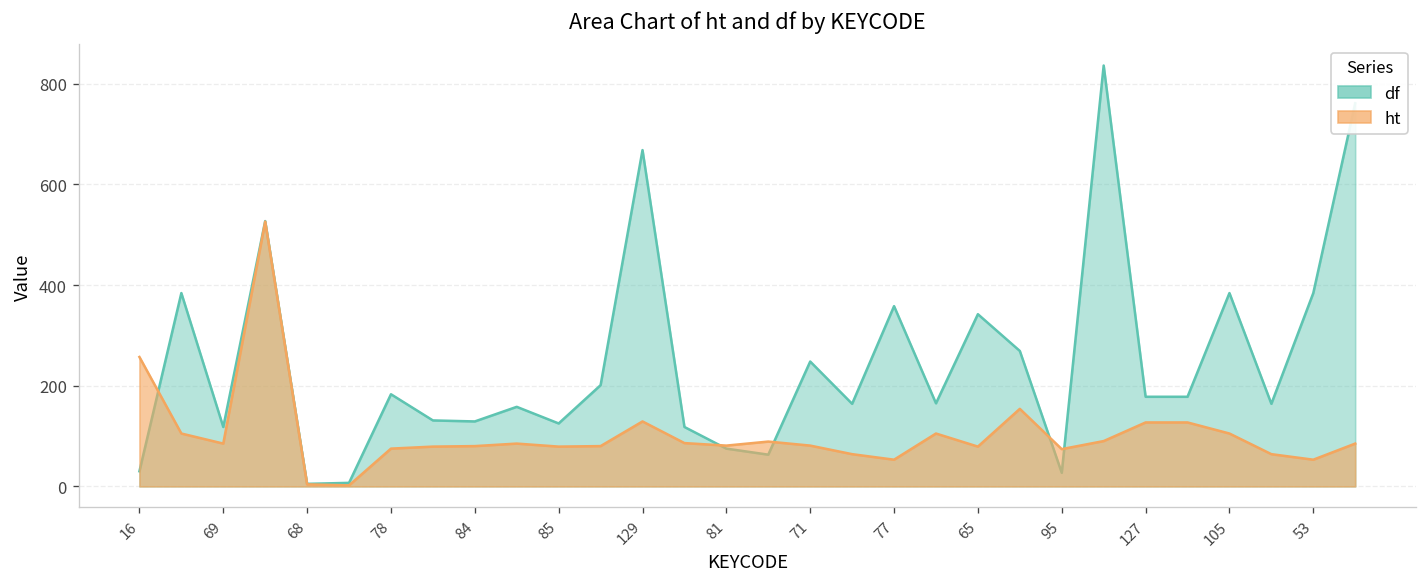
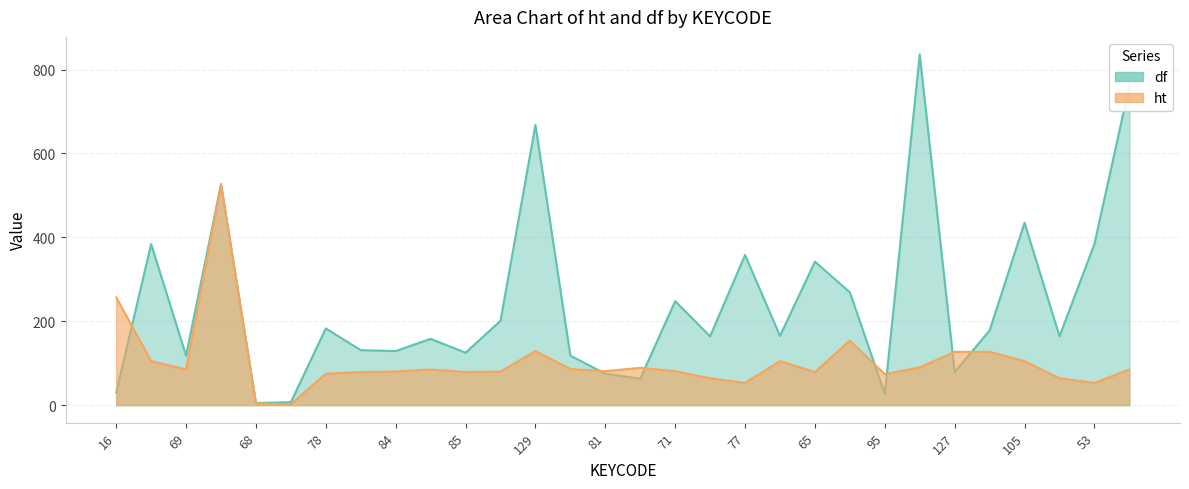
  {
    "df": {
      "16": 30,
      "69": 120,
      "78": 180,
      "84": 130,
      "85": 130,
      "129": 670,
      "71": 250,
      "77": 360,
      "65": 340,
      "95": 30,
-     "127": 180,
-     "105": 380,
+     "127": 80,
+     "105": 440,
      "53": 380
    },
    "ht": {
      "16": 260,
      "69": 90,
      "78": 80,
      "84": 80,
      "85": 80,
      "129": 130,
      "71": 80,
      "77": 50,
      "65": 80,
      "95": 70,
      "127": 130,
      "105": 110,
      "53": 50
    }
  }
